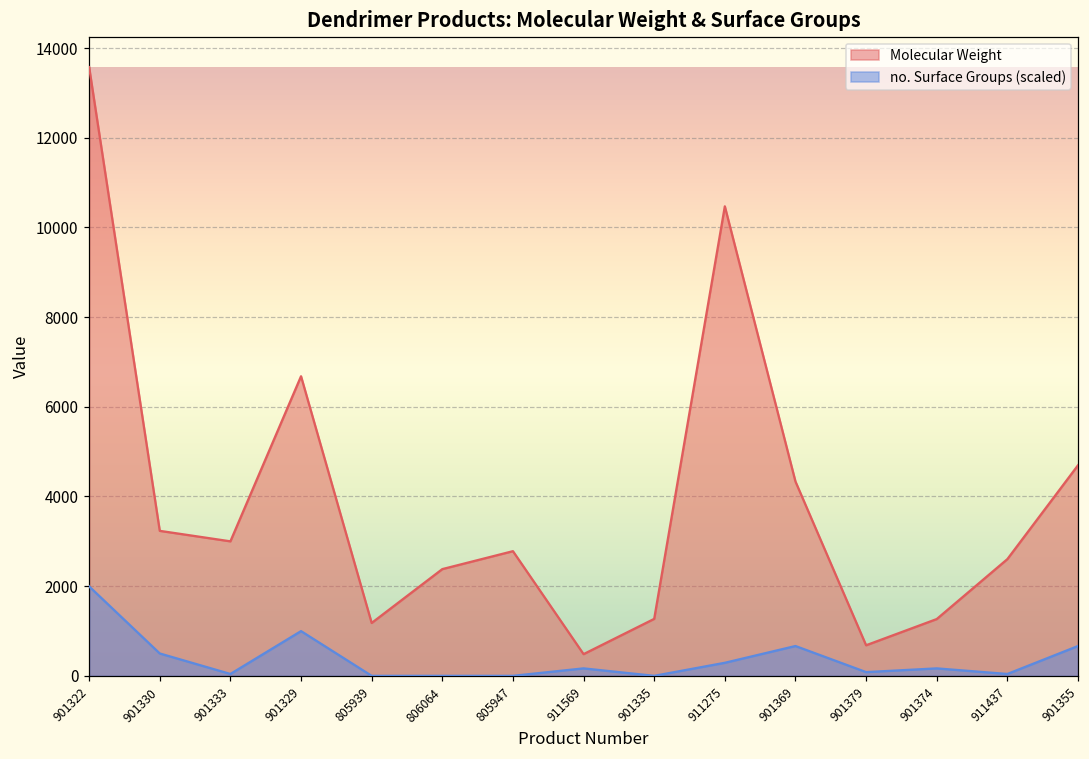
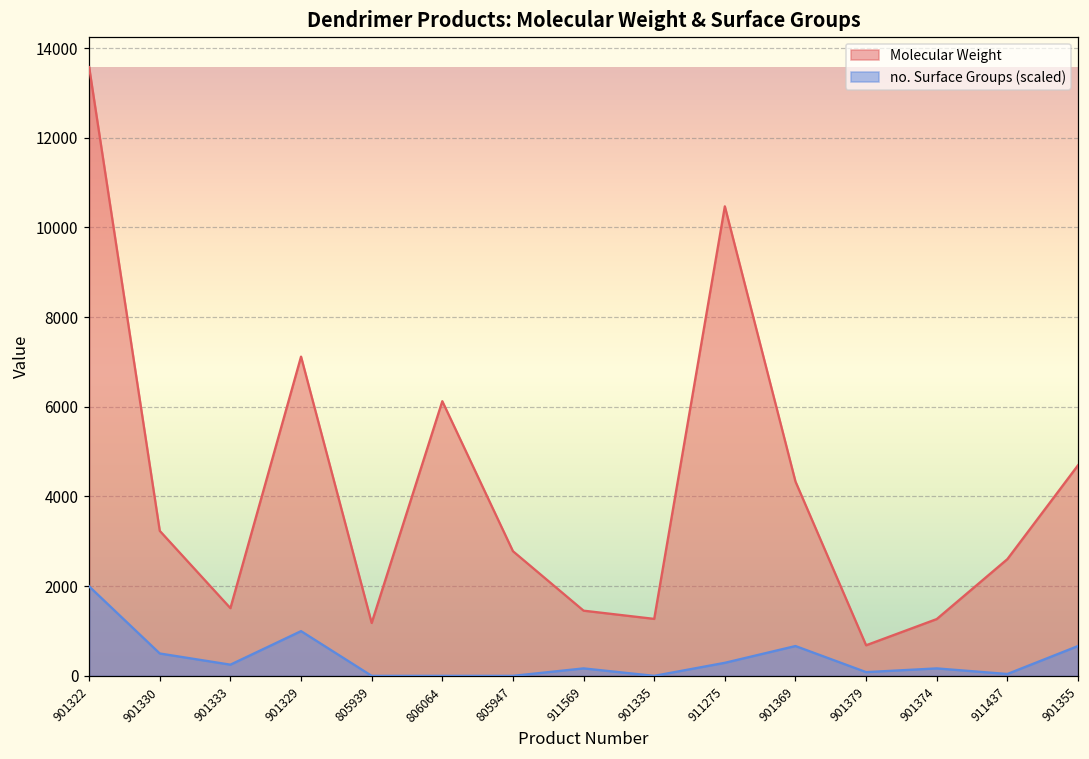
  {
    "Molecular Weight": {
      "901322": 13600,
      "901330": 3200,
-     "901333": 3000,
-     "901329": 6700,
+     "901333": 1500,
+     "901329": 7100,
      "805939": 1200,
-     "806064": 2400,
+     "806064": 6100,
      "805947": 2800,
-     "911569": 500,
+     "911569": 1500,
      "901335": 1300,
      "911275": 10500,
      "901369": 4300,
      "901379": 700,
      "901374": 1300,
      "911437": 2600,
      "901355": 4700
    },
    "no. Surface Groups (scaled)": {
      "901322": 2000,
      "901330": 500,
-     "901333": 0,
+     "901333": 200,
      "901329": 1000,
      "805939": 0,
      "806064": 0,
      "805947": 0,
      "911569": 200,
      "901335": 0,
      "911275": 300,
      "901369": 700,
      "901379": 100,
      "901374": 200,
      "911437": 0,
      "901355": 700
    }
  }
